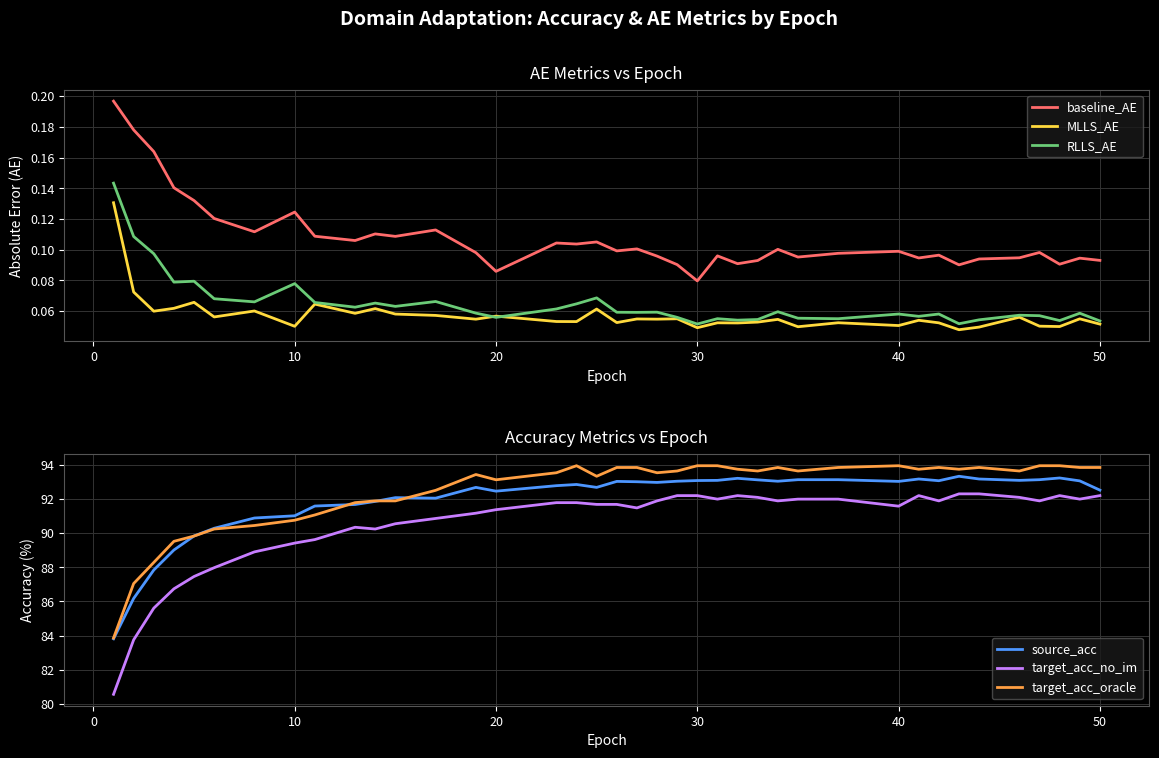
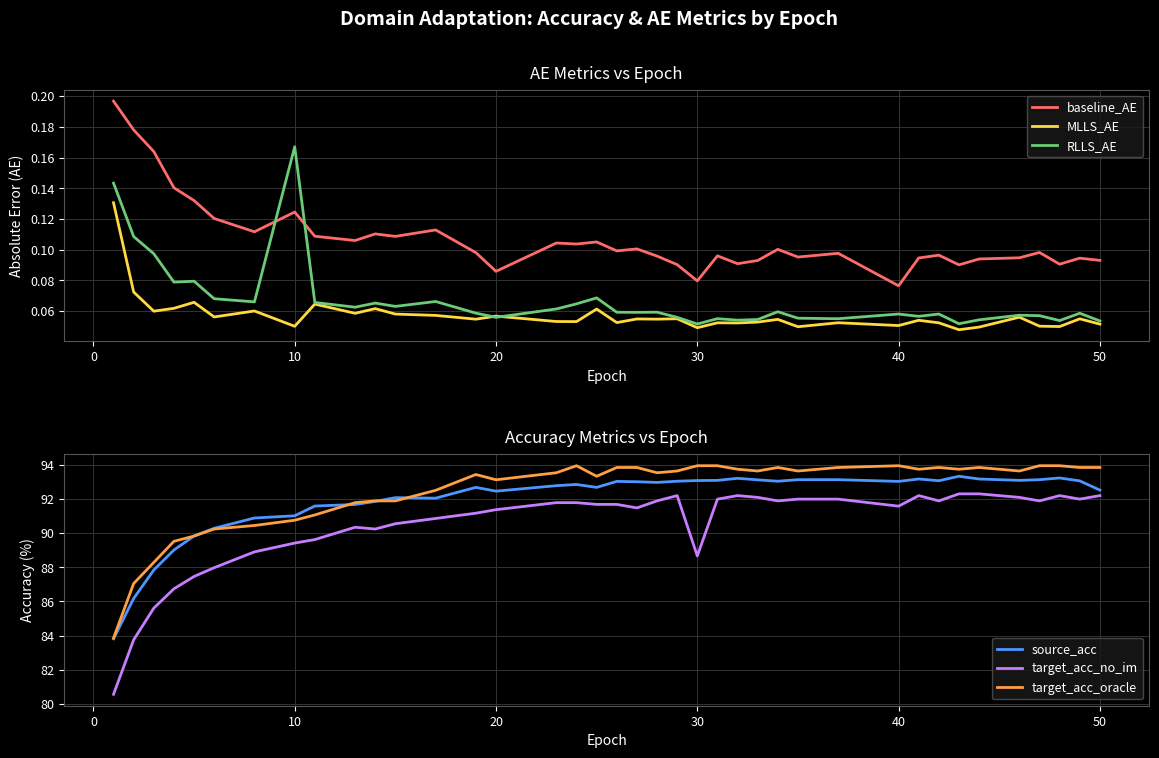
  {
    "AE Metrics vs Epoch": {
      "baseline_AE": {
        "10": 0.125,
        "20": 0.086,
        "30": 0.080,
-       "40": 0.099,
+       "40": 0.077,
        "50": 0.093
      },
      "MLLS_AE": {
        "10": 0.050,
        "30": 0.049,
        "40": 0.051,
        "50": 0.052
      },
      "RLLS_AE": {
-       "10": 0.078,
+       "10": 0.167,
        "30": 0.052,
        "40": 0.058,
        "50": 0.054
      }
    },
    "Accuracy Metrics vs Epoch": {
      "source_acc": {
        "10": 91.0,
        "20": 92.5,
        "30": 93.1,
        "40": 93.0,
        "50": 92.5
      },
      "target_acc_no_im": {
        "10": 89.4,
        "20": 91.4,
-       "30": 92.2,
+       "30": 88.7,
        "40": 91.6,
        "50": 92.2
      },
      "target_acc_oracle": {
        "10": 90.8,
        "20": 93.1,
        "30": 93.9,
        "40": 93.9,
        "50": 93.8
      }
    }
  }
